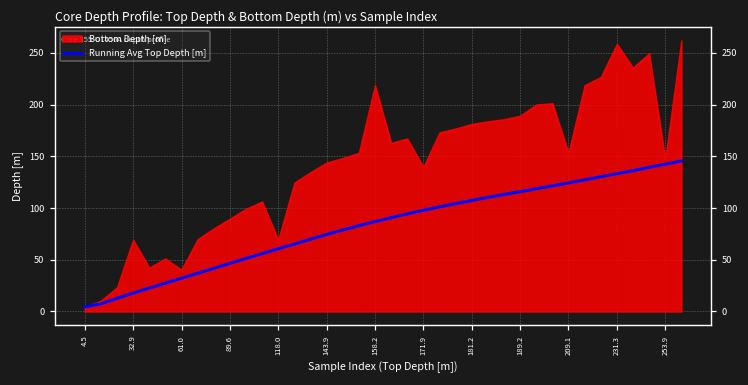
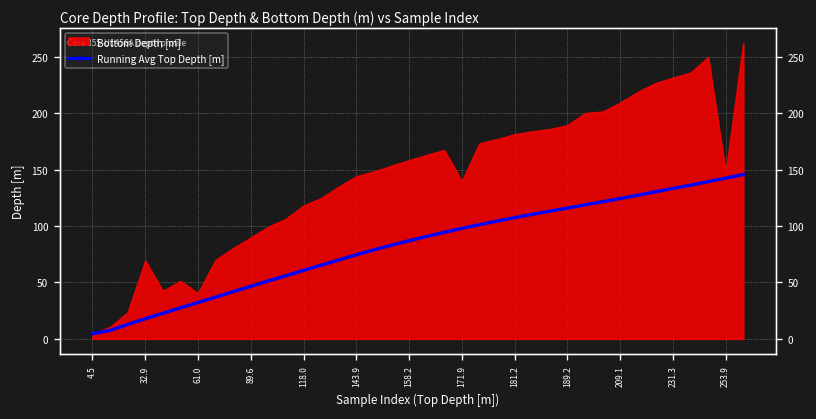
  {
    "Running Avg Top Depth [m]": {
      "32.9": 20,
      "61.0": 30,
      "89.6": 50,
      "118.0": 60,
      "143.9": 70,
      "158.2": 90,
      "171.9": 100,
      "181.2": 110,
      "189.2": 120,
      "209.1": 120,
      "231.3": 130,
      "253.9": 140
    },
    "Bottom Depth [m]": {
      "32.9": 70,
      "61.0": 40,
      "89.6": 90,
-     "118.0": 70,
+     "118.0": 120,
      "143.9": 140,
-     "158.2": 220,
+     "158.2": 160,
      "171.9": 140,
      "181.2": 180,
      "189.2": 190,
-     "209.1": 150,
-     "231.3": 260,
+     "209.1": 210,
+     "231.3": 230,
      "253.9": 150
    }
  }
